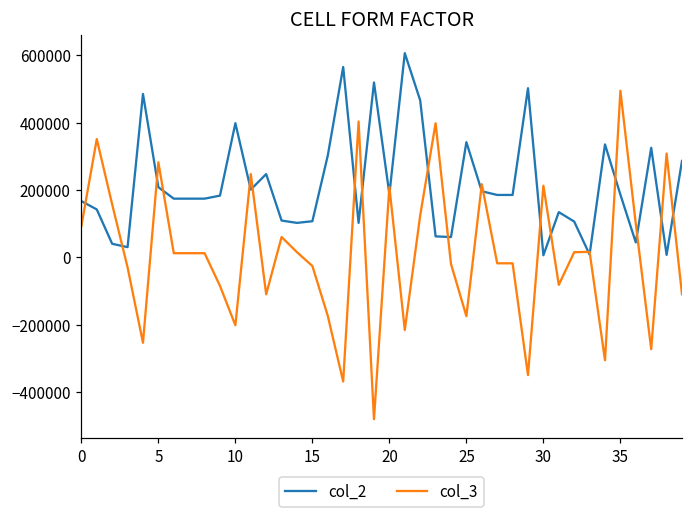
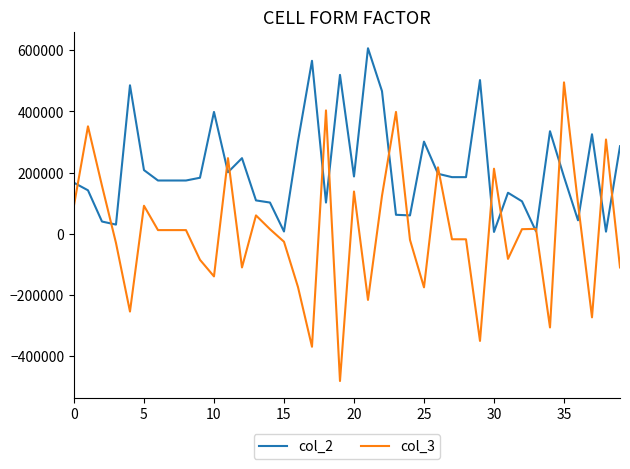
  {
    "col_2": {
      "0": 170000,
      "5": 210000,
      "10": 400000,
-     "15": 110000,
+     "15": 10000,
      "20": 190000,
-     "25": 340000,
+     "25": 300000,
      "30": 10000,
      "35": 190000
    },
    "col_3": {
      "0": 90000,
-     "5": 280000,
-     "10": -200000,
+     "5": 90000,
+     "10": -140000,
      "15": -30000,
-     "20": 210000,
+     "20": 140000,
      "25": -180000,
      "30": 210000,
      "35": 490000
    }
  }
